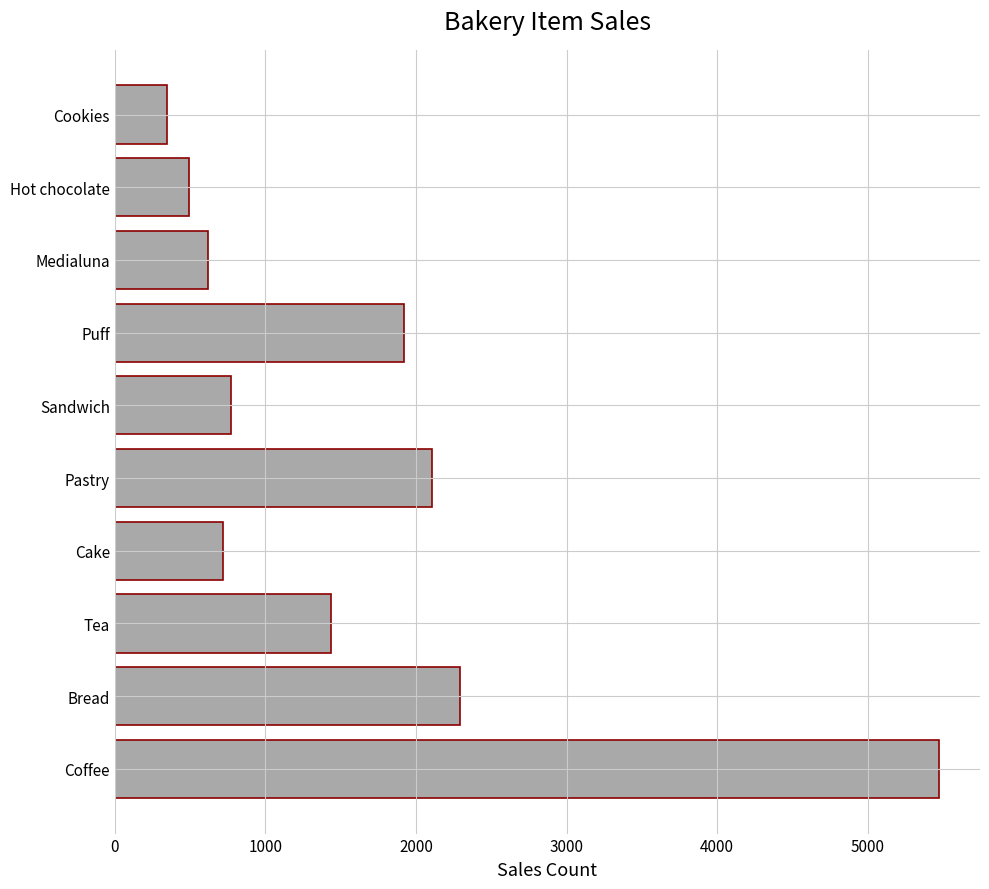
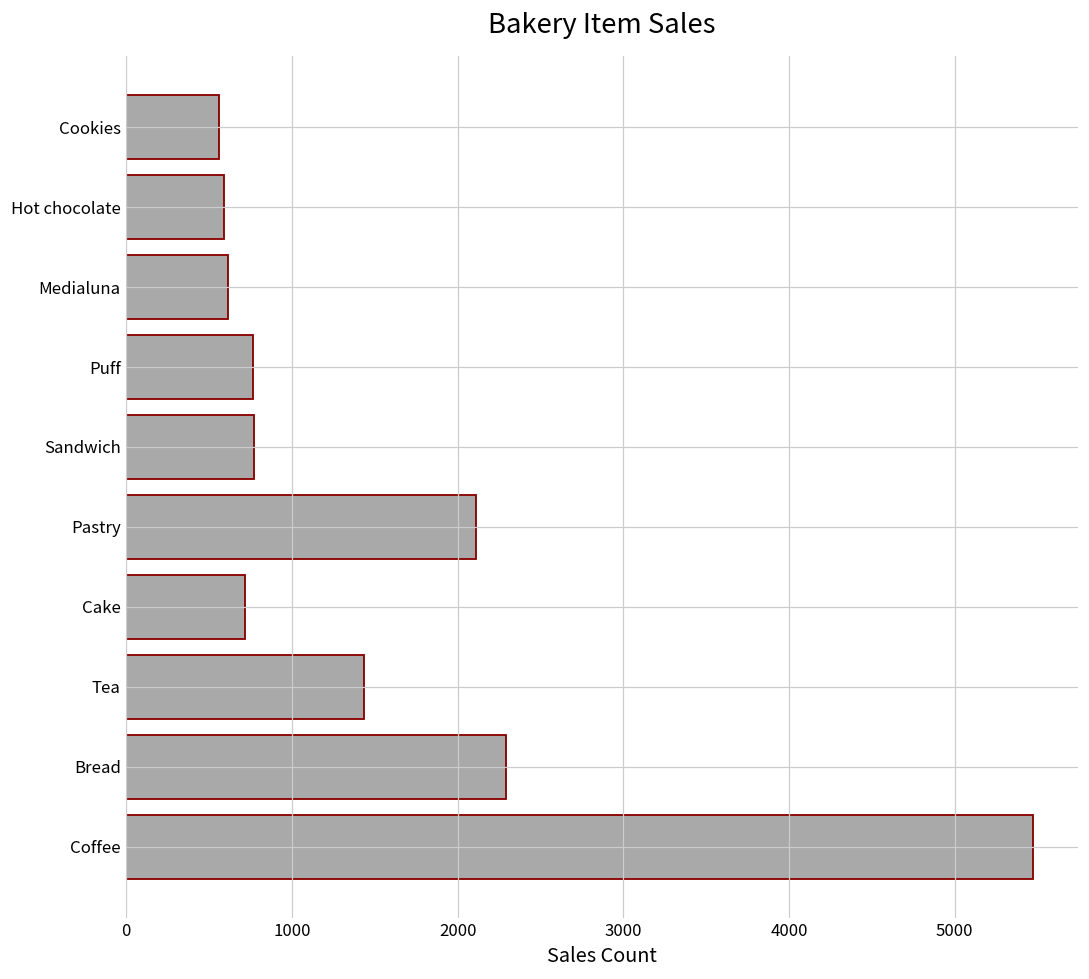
  {
-   "Cookies": 350,
-   "Hot chocolate": 490,
+   "Cookies": 560,
+   "Hot chocolate": 590,
    "Medialuna": 620,
-   "Puff": 1920,
+   "Puff": 760,
    "Sandwich": 770,
    "Pastry": 2110,
    "Cake": 720,
    "Tea": 1440,
    "Bread": 2290,
    "Coffee": 5470
  }
